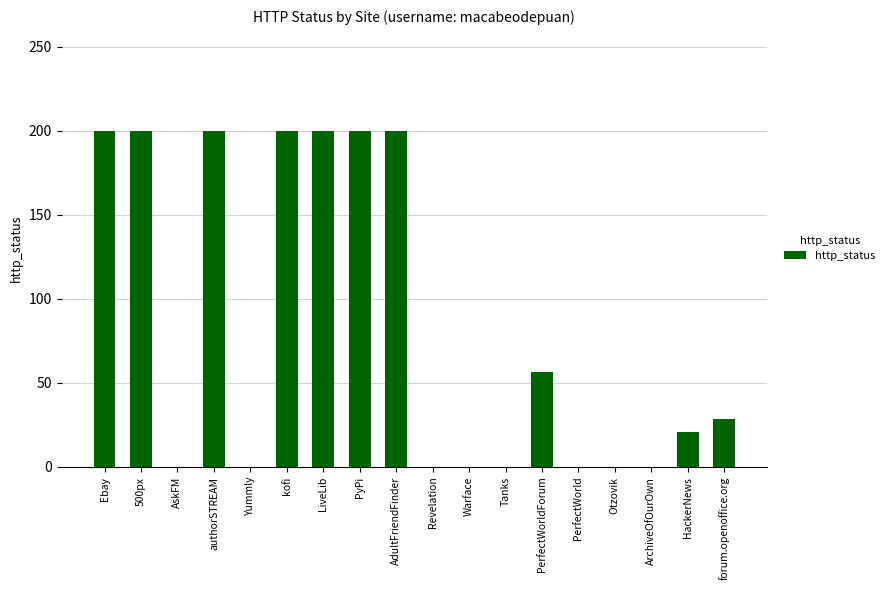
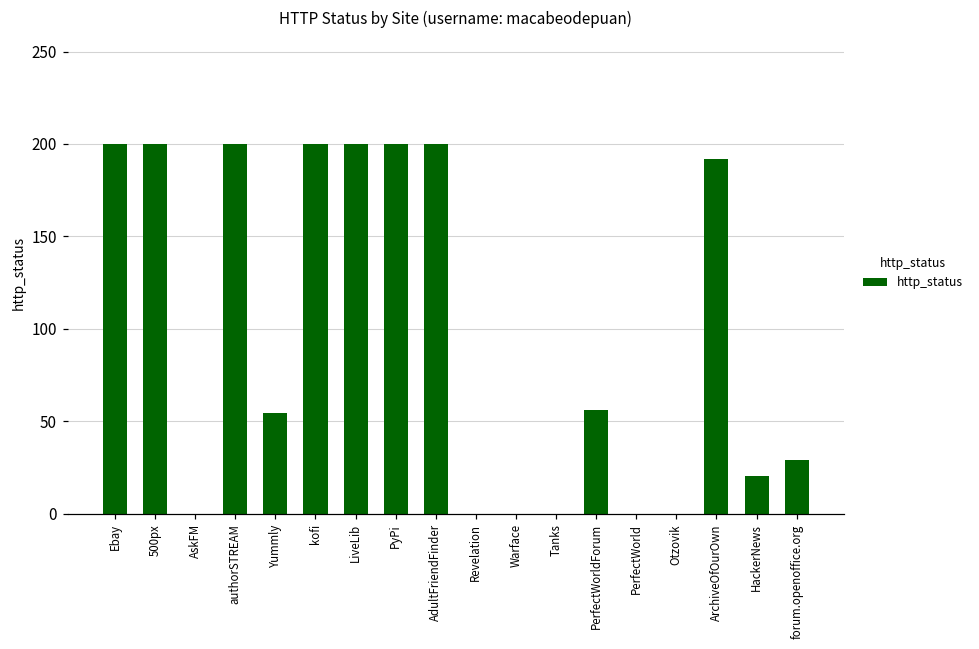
  {
    "Ebay": 200,
    "500px": 200,
    "AskFM": 0,
    "authorSTREAM": 200,
-   "Yummly": 0,
+   "Yummly": 55,
    "kofi": 200,
    "LiveLib": 200,
    "PyPi": 200,
    "AdultFriendFinder": 200,
    "Revelation": 0,
    "Warface": 0,
    "Tanks": 0,
    "PerfectWorldForum": 56,
    "PerfectWorld": 0,
    "Otzovik": 0,
-   "ArchiveOfOurOwn": 0,
+   "ArchiveOfOurOwn": 192,
    "HackerNews": 21,
    "forum.openoffice.org": 29
  }
